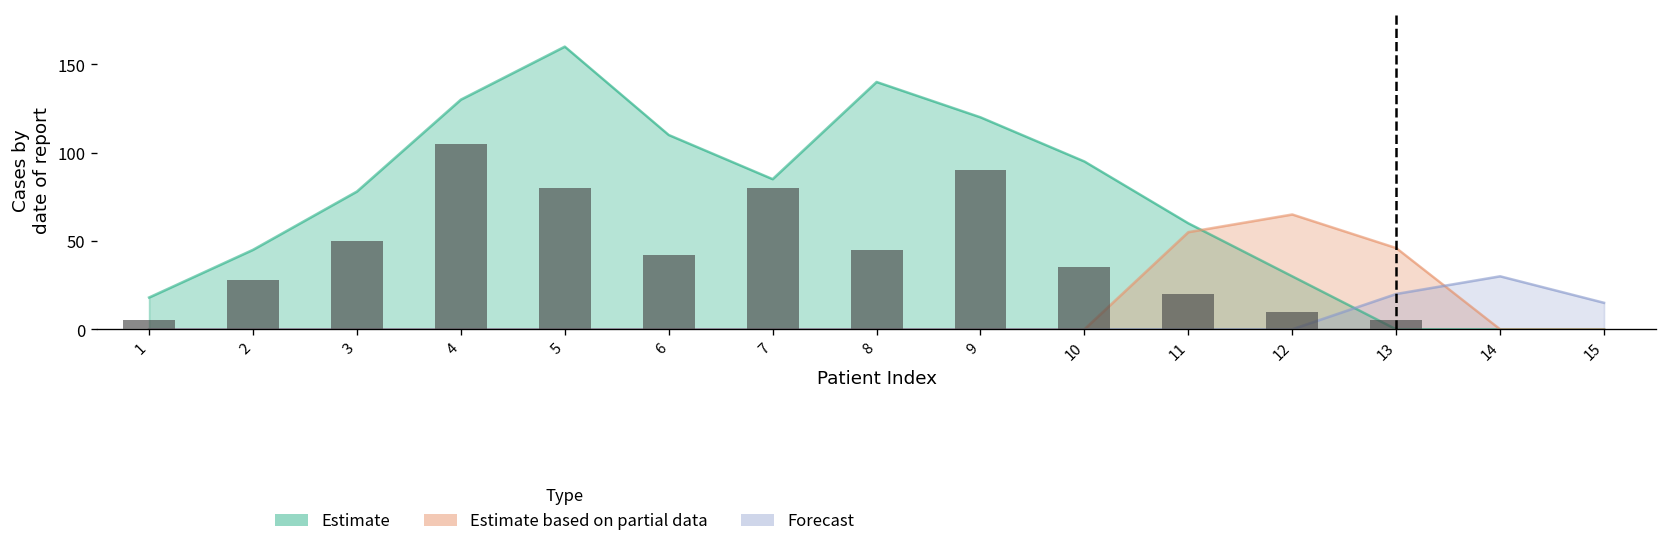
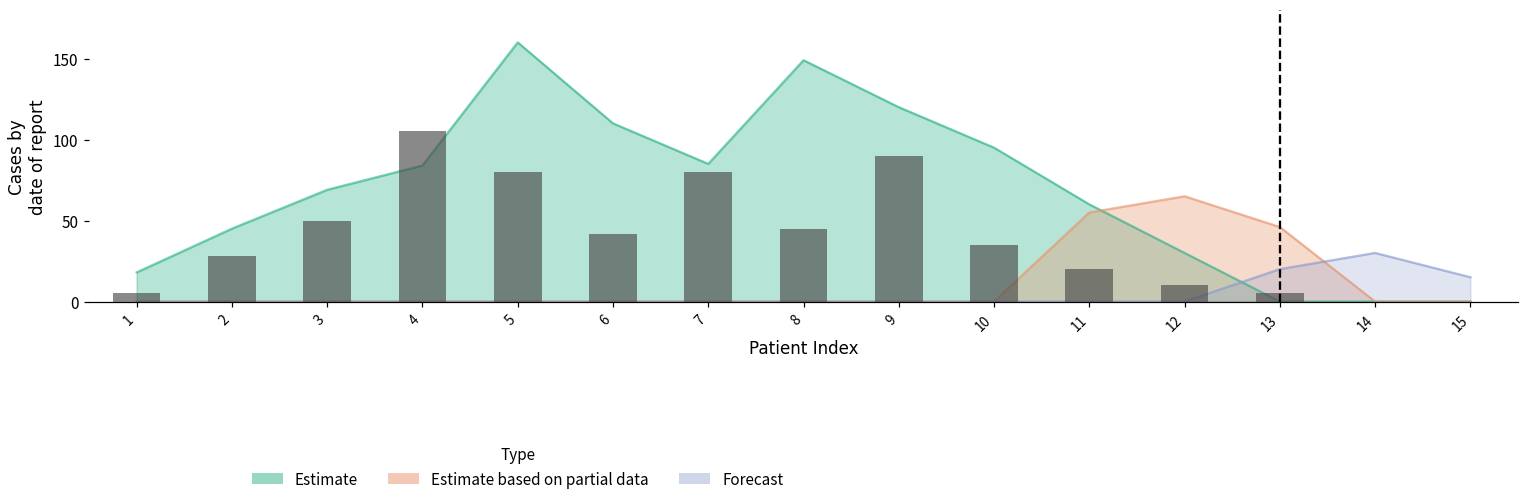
  {
    "Estimate": {
      "1": 18,
      "2": 45,
-     "3": 78,
-     "4": 130,
+     "3": 69,
+     "4": 84,
      "5": 160,
      "6": 110,
      "7": 85,
-     "8": 140,
+     "8": 149,
      "9": 120,
      "10": 95,
      "11": 60,
      "12": 30,
      "13": 0
    },
    "Estimate based on partial data": {
      "11": 55,
      "12": 65,
      "13": 46
    },
    "Forecast": {
      "11": 0,
      "12": 0,
      "13": 20,
      "14": 30,
      "15": 15
    }
  }
